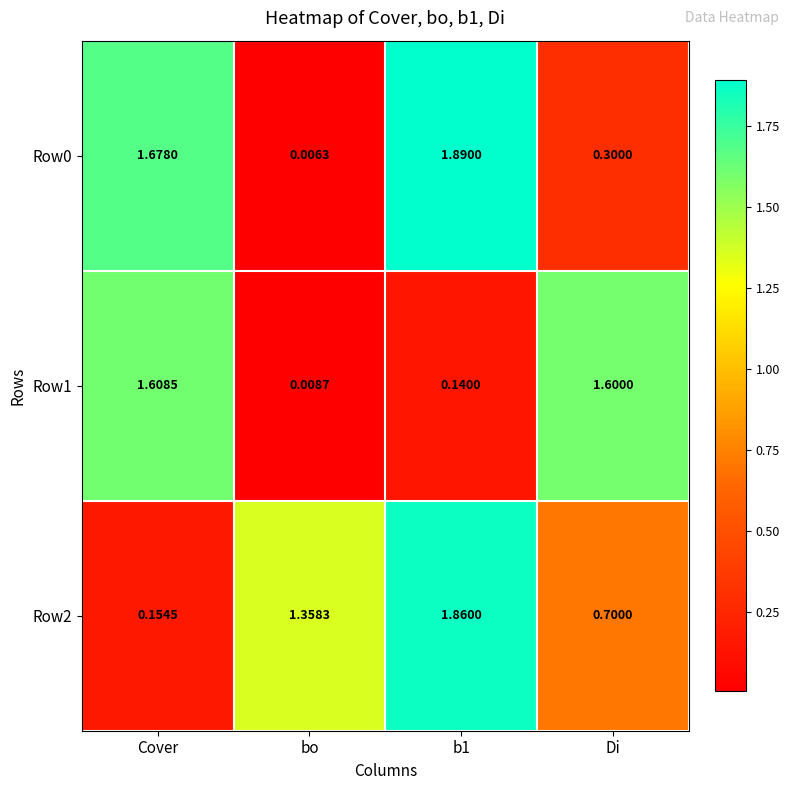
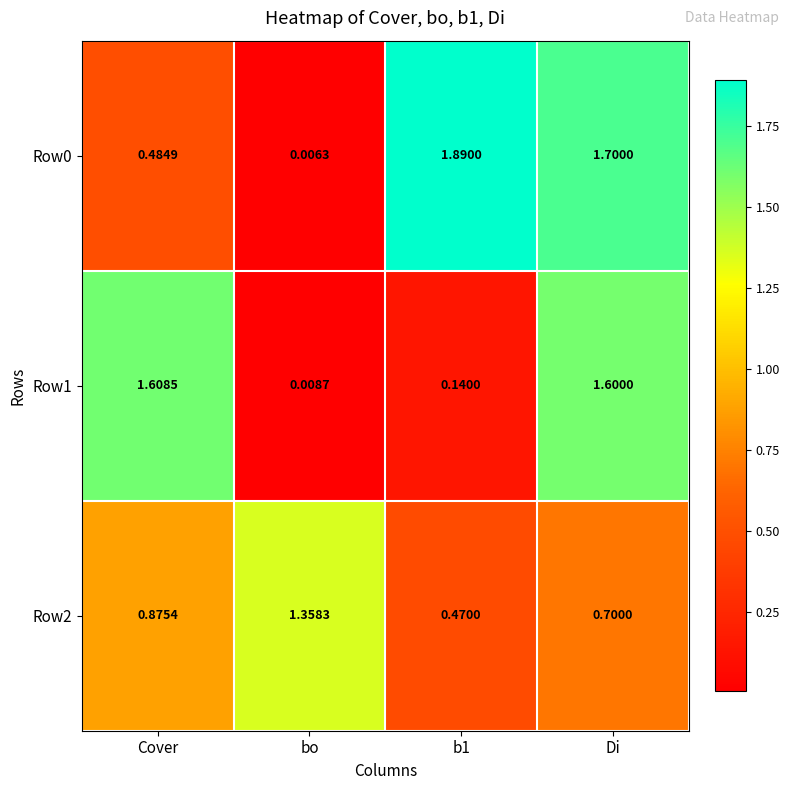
  {
    "Row0": {
-     "Cover": 1.6780,
+     "Cover": 0.4849,
      "bo": 0.0063,
      "b1": 1.8900,
-     "Di": 0.3000
+     "Di": 1.7000
    },
    "Row1": {
      "Cover": 1.6085,
      "bo": 0.0087,
      "b1": 0.1400,
      "Di": 1.6000
    },
    "Row2": {
-     "Cover": 0.1545,
+     "Cover": 0.8754,
      "bo": 1.3583,
-     "b1": 1.8600,
+     "b1": 0.4700,
      "Di": 0.7000
    }
  }
